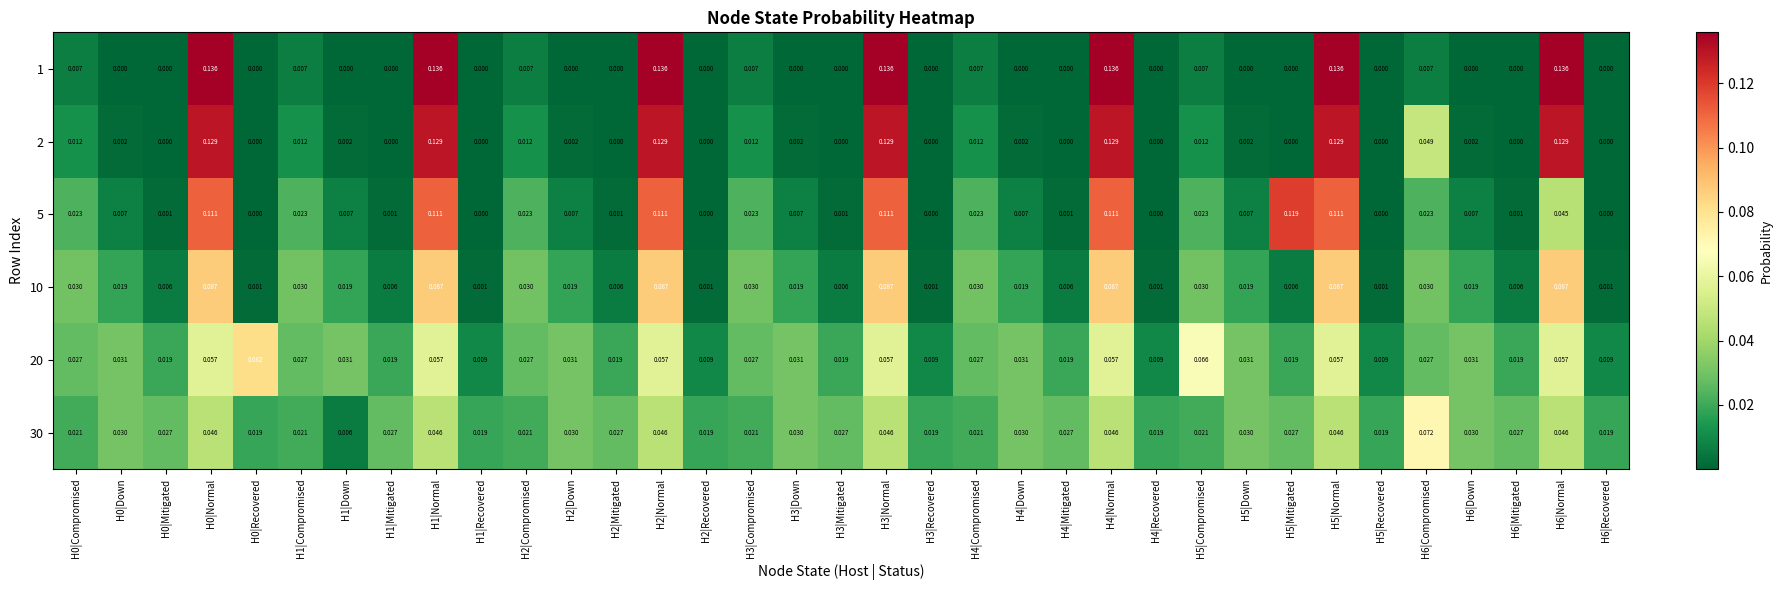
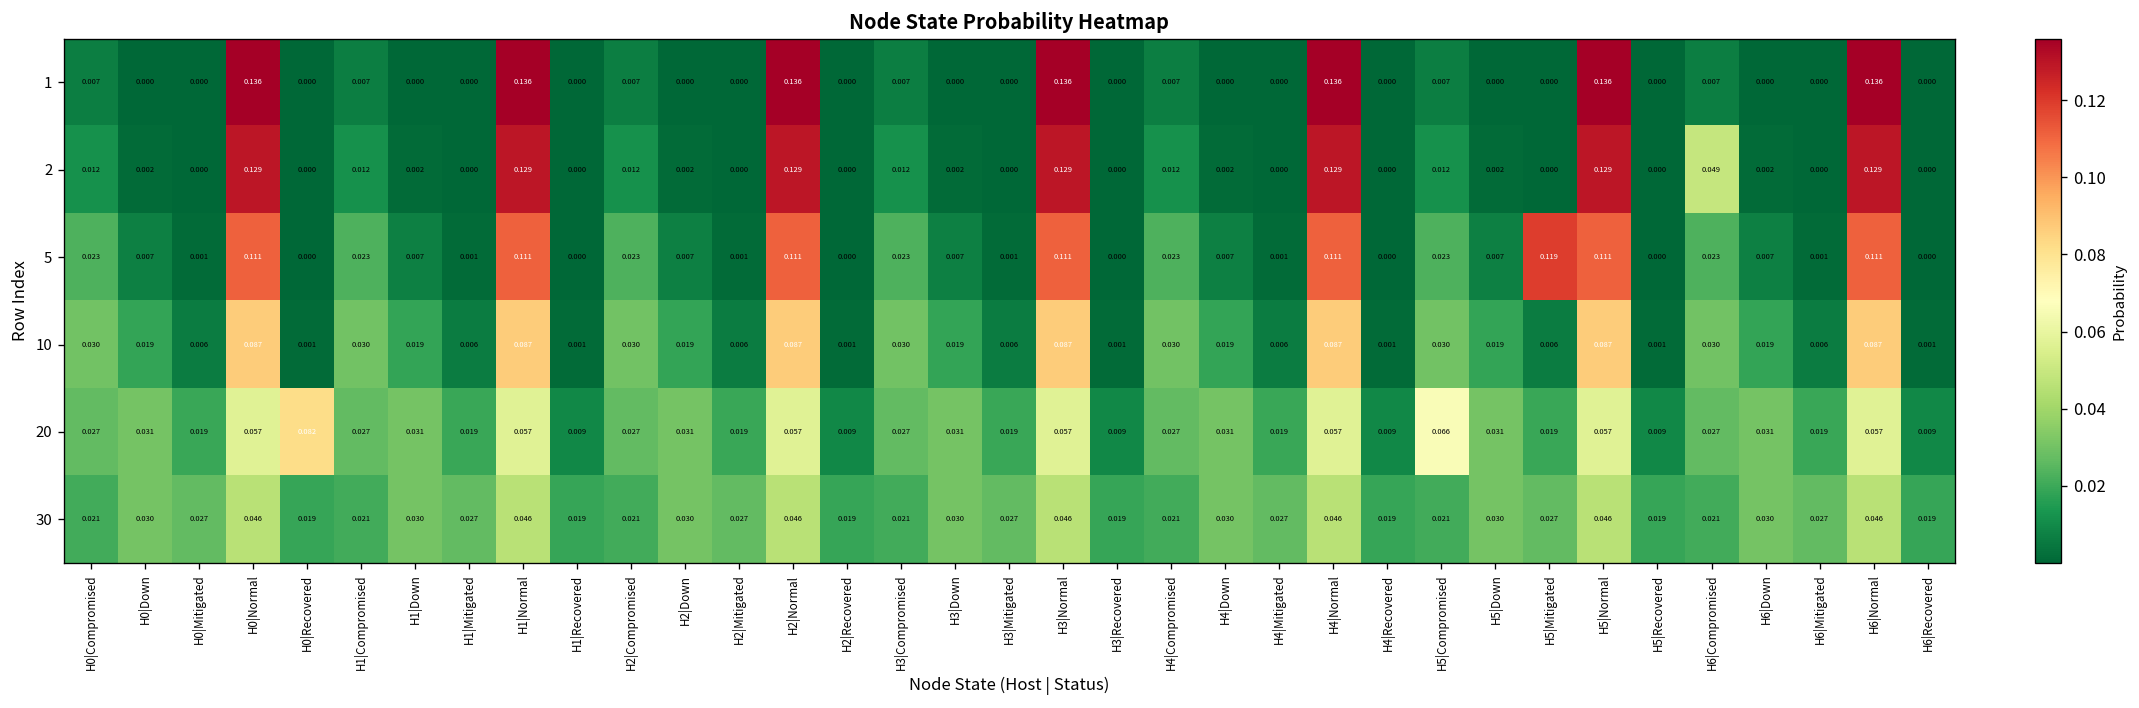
  {
    "5": {
      "H0|Compromised": 0.023,
      "H0|Down": 0.007,
      "H0|Mitigated": 0.001,
      "H0|Normal": 0.111,
      "H0|Recovered": 0.000,
      "H1|Compromised": 0.023,
      "H1|Down": 0.007,
      "H1|Mitigated": 0.001,
      "H1|Normal": 0.111,
      "H1|Recovered": 0.000,
      "H2|Compromised": 0.023,
      "H2|Down": 0.007,
      "H2|Mitigated": 0.001,
      "H2|Normal": 0.111,
      "H2|Recovered": 0.000,
      "H3|Compromised": 0.023,
      "H3|Down": 0.007,
      "H3|Mitigated": 0.001,
      "H3|Normal": 0.111,
      "H3|Recovered": 0.000,
      "H4|Compromised": 0.023,
      "H4|Down": 0.007,
      "H4|Mitigated": 0.001,
      "H4|Normal": 0.111,
      "H4|Recovered": 0.000,
      "H5|Compromised": 0.023,
      "H5|Down": 0.007,
      "H5|Mitigated": 0.119,
      "H5|Normal": 0.111,
      "H5|Recovered": 0.000,
      "H6|Compromised": 0.023,
      "H6|Down": 0.007,
      "H6|Mitigated": 0.001,
-     "H6|Normal": 0.045,
+     "H6|Normal": 0.111,
      "H6|Recovered": 0.000
    },
    "30": {
      "H0|Compromised": 0.021,
      "H0|Down": 0.030,
      "H0|Mitigated": 0.027,
      "H0|Normal": 0.046,
      "H0|Recovered": 0.019,
      "H1|Compromised": 0.021,
-     "H1|Down": 0.006,
+     "H1|Down": 0.030,
      "H1|Mitigated": 0.027,
      "H1|Normal": 0.046,
      "H1|Recovered": 0.019,
      "H2|Compromised": 0.021,
      "H2|Down": 0.030,
      "H2|Mitigated": 0.027,
      "H2|Normal": 0.046,
      "H2|Recovered": 0.019,
      "H3|Compromised": 0.021,
      "H3|Down": 0.030,
      "H3|Mitigated": 0.027,
      "H3|Normal": 0.046,
      "H3|Recovered": 0.019,
      "H4|Compromised": 0.021,
      "H4|Down": 0.030,
      "H4|Mitigated": 0.027,
      "H4|Normal": 0.046,
      "H4|Recovered": 0.019,
      "H5|Compromised": 0.021,
      "H5|Down": 0.030,
      "H5|Mitigated": 0.027,
      "H5|Normal": 0.046,
      "H5|Recovered": 0.019,
-     "H6|Compromised": 0.072,
+     "H6|Compromised": 0.021,
      "H6|Down": 0.030,
      "H6|Mitigated": 0.027,
      "H6|Normal": 0.046,
      "H6|Recovered": 0.019
    }
  }
